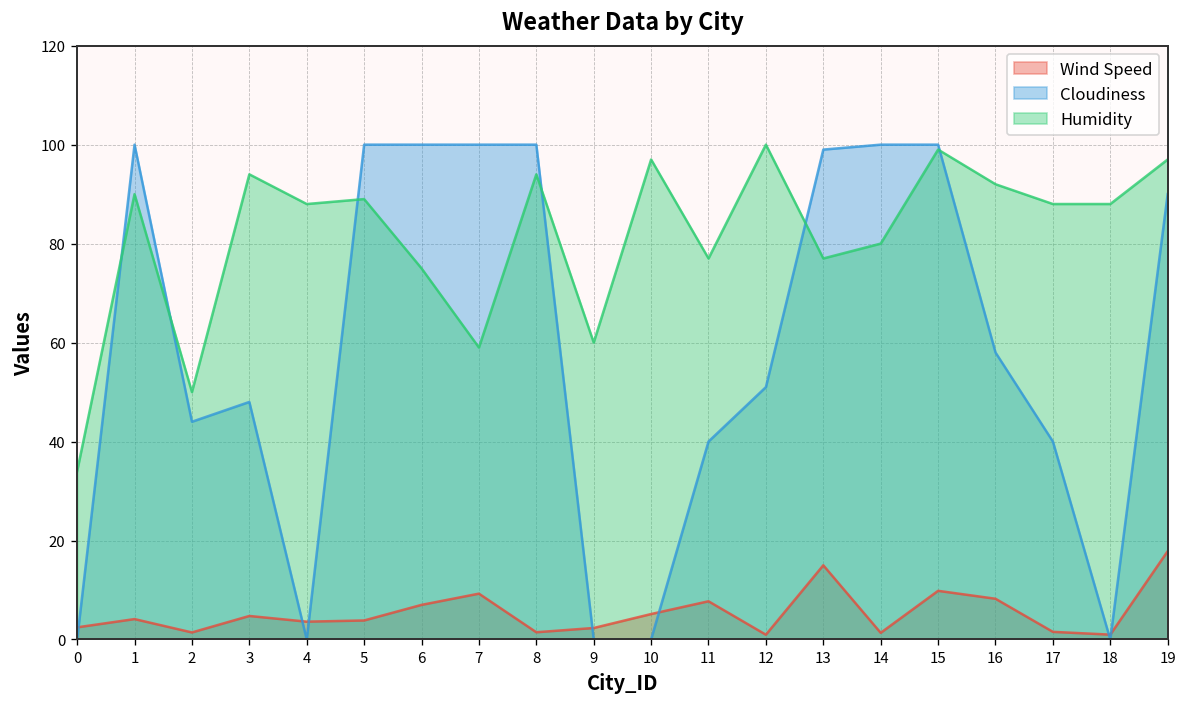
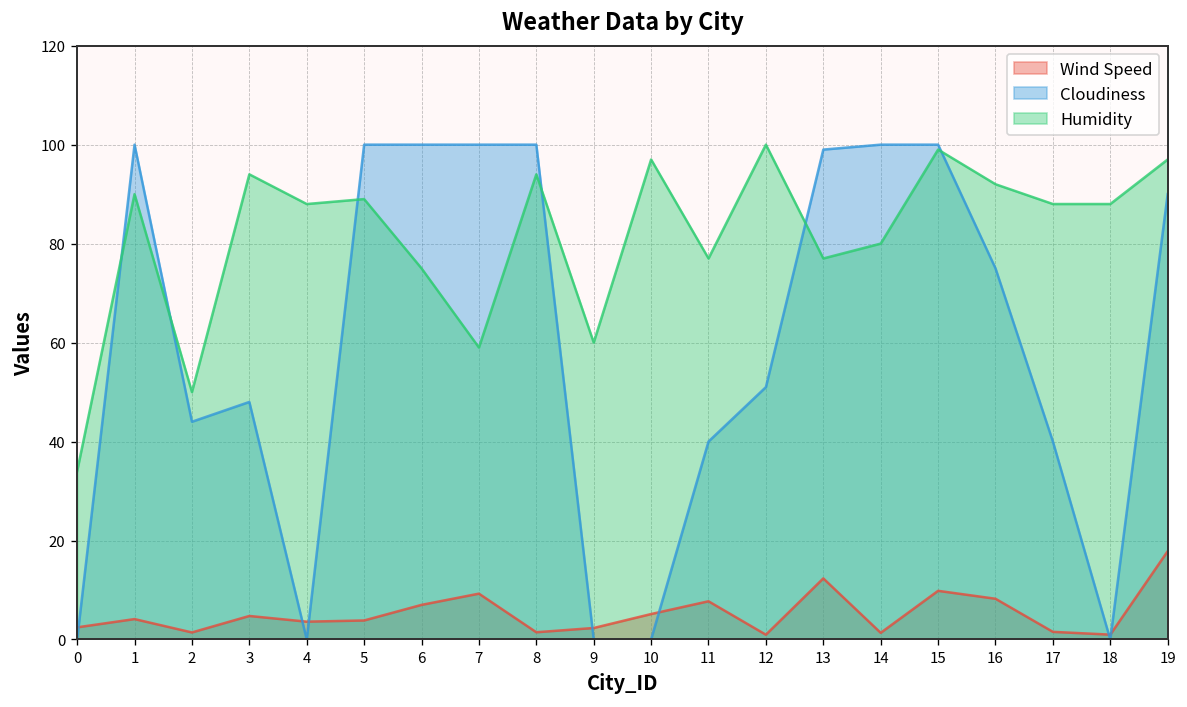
  {
    "Wind Speed": {
      "0": 2,
      "1": 4,
      "2": 1,
      "3": 5,
      "4": 4,
      "5": 4,
      "6": 7,
      "7": 9,
      "8": 1,
      "9": 2,
      "10": 5,
      "11": 8,
      "12": 1,
-     "13": 15,
+     "13": 12,
      "14": 1,
      "15": 10,
      "16": 8,
      "17": 2,
      "18": 1,
      "19": 18
    },
    "Cloudiness": {
      "0": 0,
      "1": 100,
      "2": 44,
      "3": 48,
      "4": 0,
      "5": 100,
      "6": 100,
      "7": 100,
      "8": 100,
      "9": 0,
      "10": 0,
      "11": 40,
      "12": 51,
      "13": 99,
      "14": 100,
      "15": 100,
-     "16": 58,
+     "16": 75,
      "17": 40,
      "18": 0,
      "19": 90
    },
    "Humidity": {
      "0": 34,
      "1": 90,
      "2": 50,
      "3": 94,
      "4": 88,
      "5": 89,
      "6": 75,
      "7": 59,
      "8": 94,
      "9": 60,
      "10": 97,
      "11": 77,
      "12": 100,
      "13": 77,
      "14": 80,
      "15": 99,
      "16": 92,
      "17": 88,
      "18": 88,
      "19": 97
    }
  }
